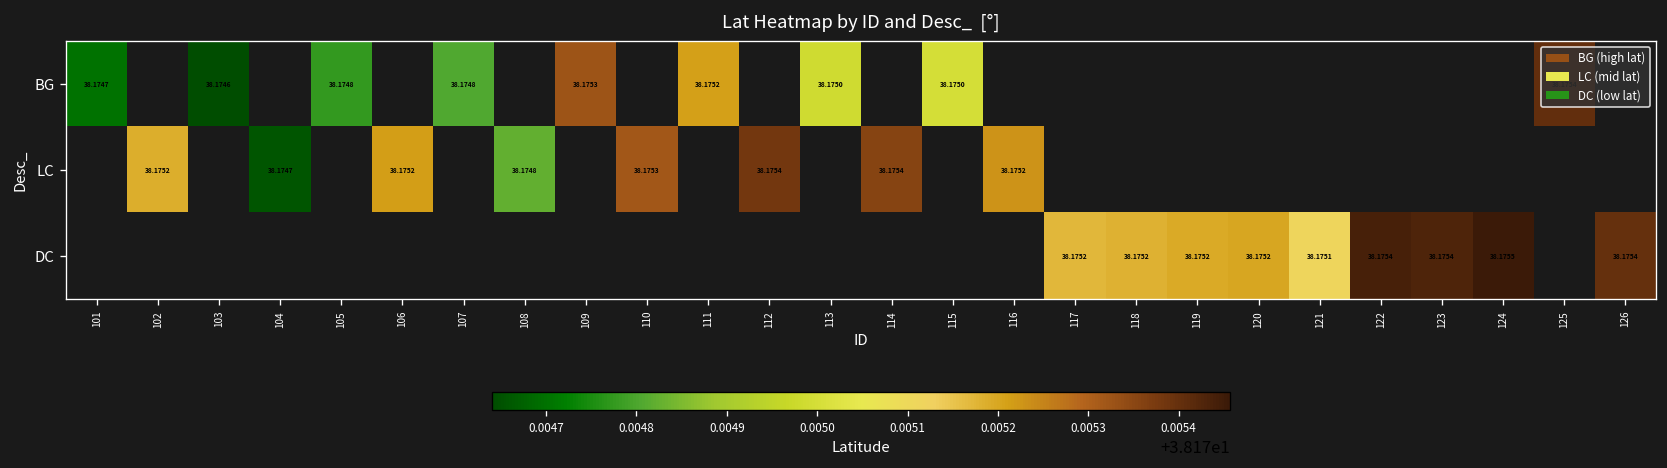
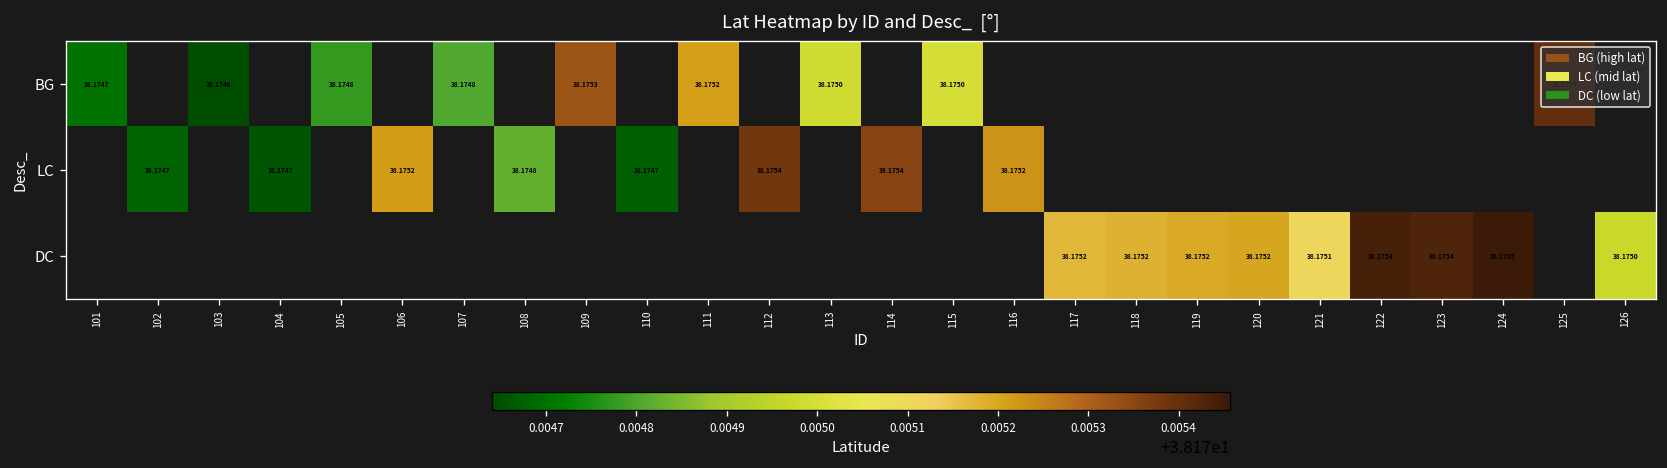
  {
    "BG": {
      "101": 38.1747,
      "103": 38.1746,
      "105": 38.1748,
      "107": 38.1748,
      "109": 38.1753,
      "111": 38.1752,
      "113": 38.1750,
      "115": 38.1750
    },
    "LC": {
-     "102": 38.1752,
+     "102": 38.1747,
      "104": 38.1747,
      "106": 38.1752,
      "108": 38.1748,
-     "110": 38.1753,
+     "110": 38.1747,
      "112": 38.1754,
      "114": 38.1754,
      "116": 38.1752
    },
    "DC": {
      "117": 38.1752,
      "118": 38.1752,
      "119": 38.1752,
      "120": 38.1752,
      "121": 38.1751,
      "122": 38.1754,
      "123": 38.1754,
      "124": 38.1755,
-     "126": 38.1754
+     "126": 38.1750
    }
  }
